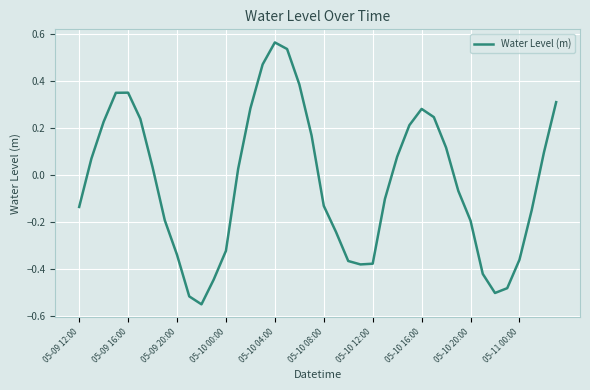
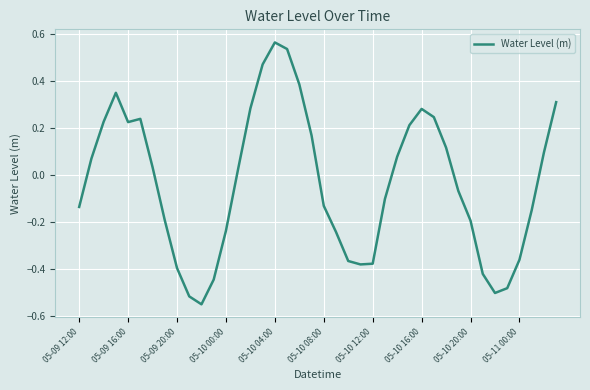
  {
    "05-09 12:00": -0.14,
-   "05-09 16:00": 0.35,
-   "05-09 20:00": -0.34,
-   "05-10 00:00": -0.32,
+   "05-09 16:00": 0.23,
+   "05-09 20:00": -0.40,
+   "05-10 00:00": -0.24,
    "05-10 04:00": 0.57,
    "05-10 08:00": -0.13,
    "05-10 12:00": -0.38,
    "05-10 16:00": 0.28,
    "05-10 20:00": -0.19,
    "05-11 00:00": -0.36
  }
